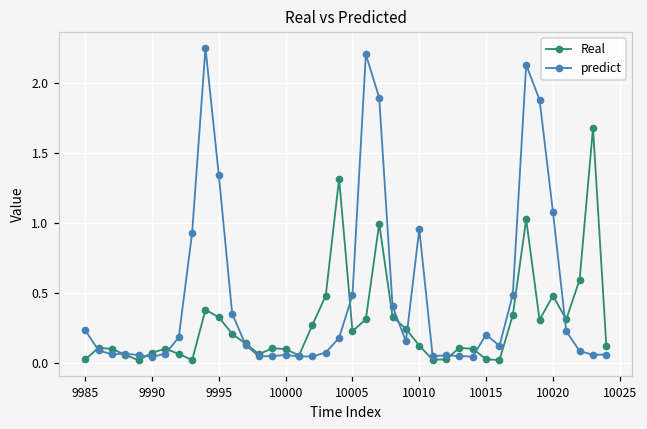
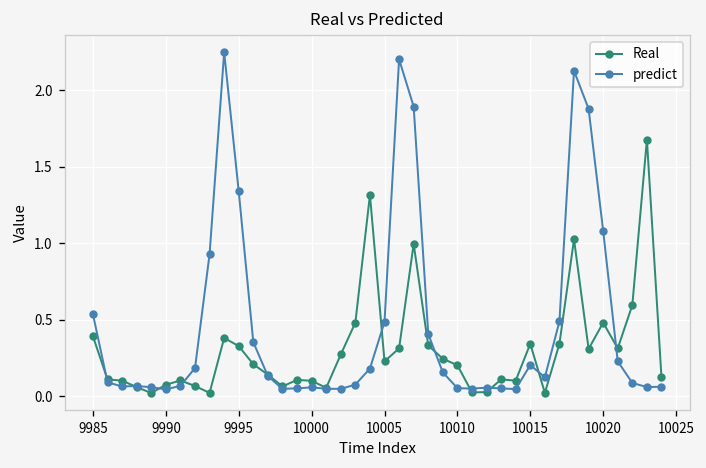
  {
    "Real": {
-     "9985": 0.03,
+     "9985": 0.39,
      "9990": 0.07,
      "9995": 0.33,
      "10000": 0.10,
      "10005": 0.23,
-     "10010": 0.13,
-     "10015": 0.03,
+     "10010": 0.20,
+     "10015": 0.34,
      "10020": 0.48
    },
    "predict": {
-     "9985": 0.23,
+     "9985": 0.54,
      "9990": 0.04,
      "9995": 1.34,
      "10000": 0.06,
      "10005": 0.49,
-     "10010": 0.96,
+     "10010": 0.05,
      "10015": 0.20,
      "10020": 1.08
    }
  }
